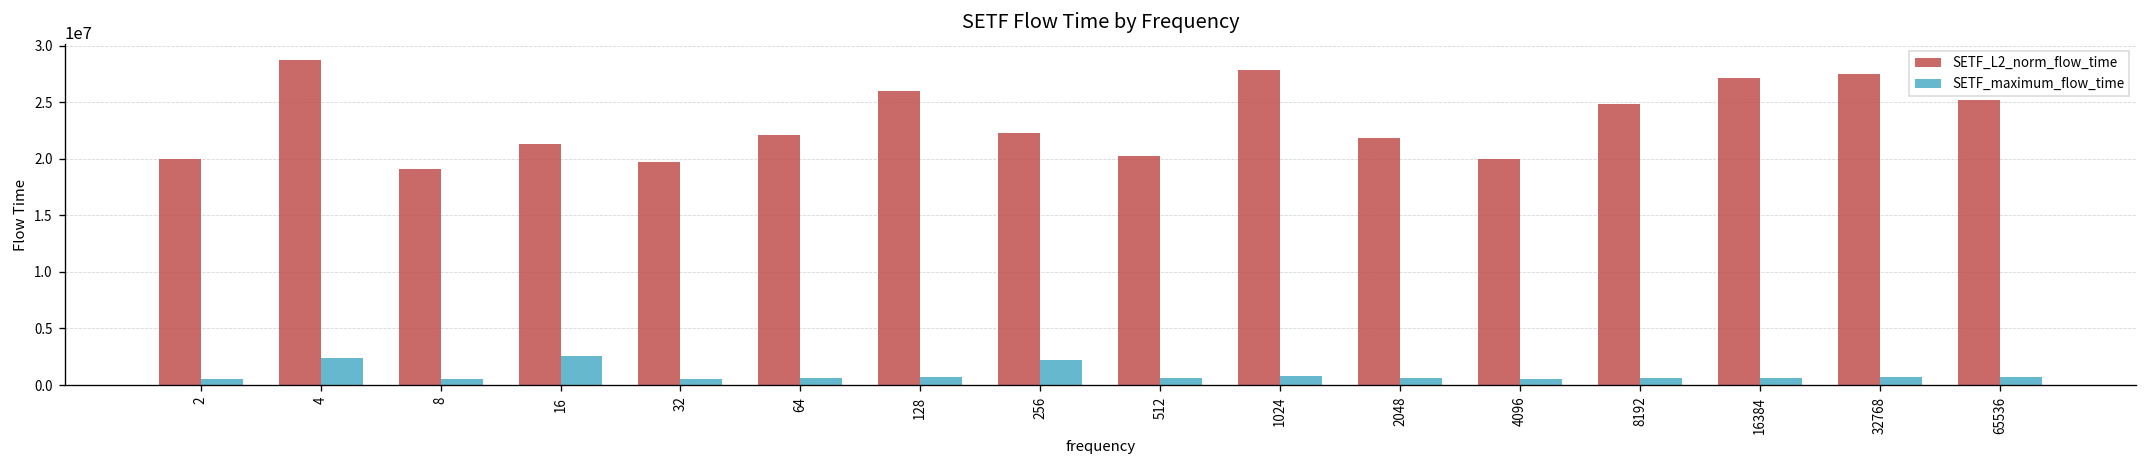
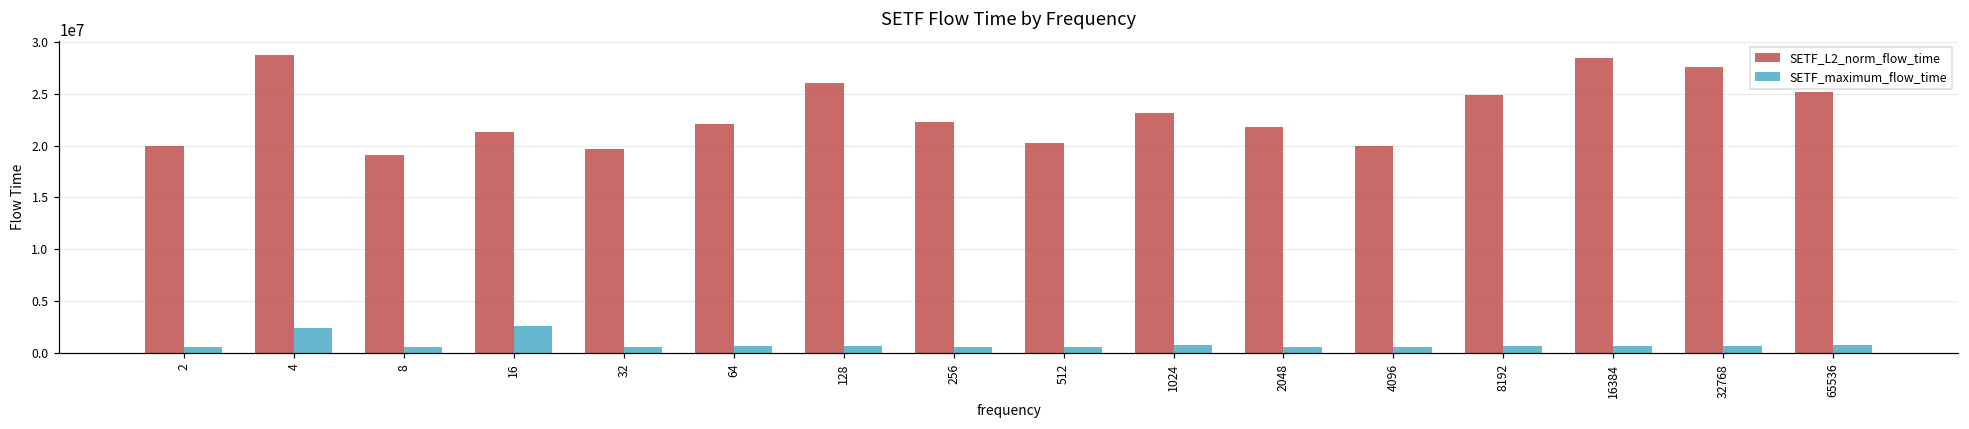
  {
    "SETF_L2_norm_flow_time": {
      "2": 20000000,
      "4": 29000000,
      "8": 19000000,
      "16": 21000000,
      "32": 20000000,
      "64": 22000000,
      "128": 26000000,
      "256": 22000000,
      "512": 20000000,
-     "1024": 28000000,
+     "1024": 23000000,
      "2048": 22000000,
      "4096": 20000000,
      "8192": 25000000,
-     "16384": 27000000,
+     "16384": 28000000,
      "32768": 28000000,
      "65536": 25000000
    },
    "SETF_maximum_flow_time": {
      "2": 1000000,
      "4": 2000000,
      "8": 1000000,
      "16": 3000000,
      "32": 1000000,
      "64": 1000000,
      "128": 1000000,
-     "256": 2000000,
+     "256": 1000000,
      "512": 1000000,
      "1024": 1000000,
      "2048": 1000000,
      "4096": 1000000,
      "8192": 1000000,
      "16384": 1000000,
      "32768": 1000000,
      "65536": 1000000
    }
  }
